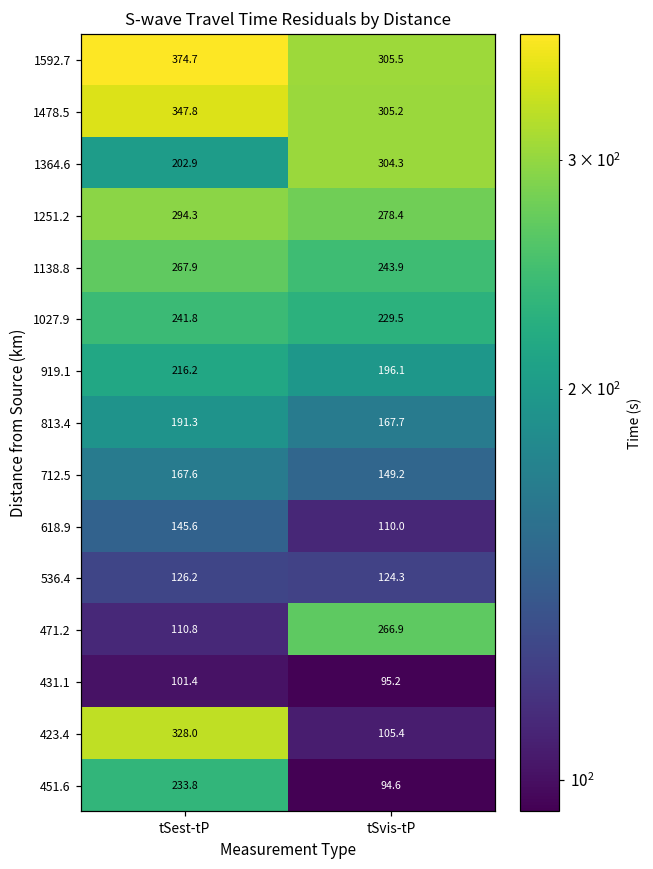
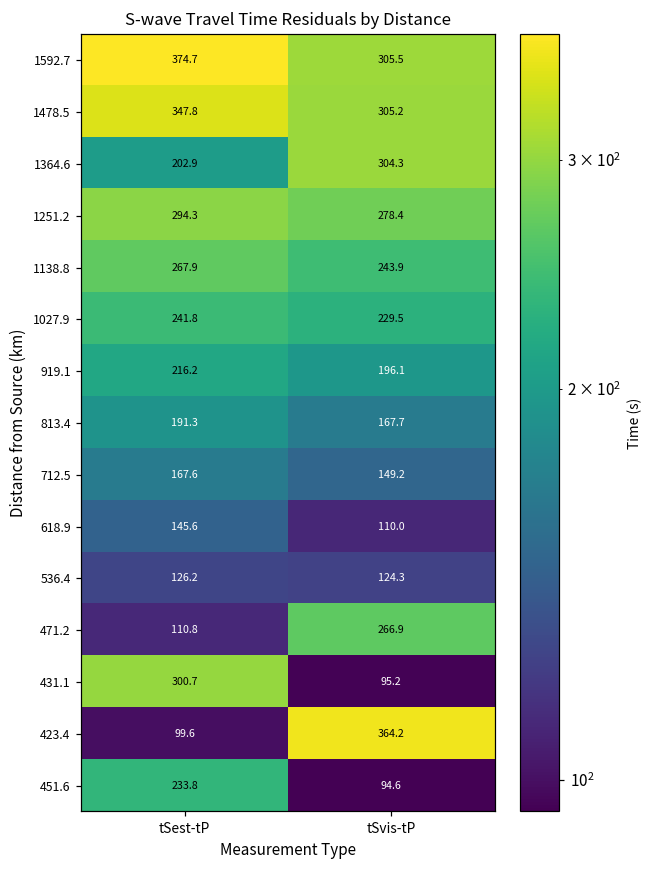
  {
    "1592.7": {
      "tSest-tP": 374.7,
      "tSvis-tP": 305.5
    },
    "1478.5": {
      "tSest-tP": 347.8,
      "tSvis-tP": 305.2
    },
    "1364.6": {
      "tSest-tP": 202.9,
      "tSvis-tP": 304.3
    },
    "1251.2": {
      "tSest-tP": 294.3,
      "tSvis-tP": 278.4
    },
    "1138.8": {
      "tSest-tP": 267.9,
      "tSvis-tP": 243.9
    },
    "1027.9": {
      "tSest-tP": 241.8,
      "tSvis-tP": 229.5
    },
    "919.1": {
      "tSest-tP": 216.2,
      "tSvis-tP": 196.1
    },
    "813.4": {
      "tSest-tP": 191.3,
      "tSvis-tP": 167.7
    },
    "712.5": {
      "tSest-tP": 167.6,
      "tSvis-tP": 149.2
    },
    "618.9": {
      "tSest-tP": 145.6,
      "tSvis-tP": 110.0
    },
    "536.4": {
      "tSest-tP": 126.2,
      "tSvis-tP": 124.3
    },
    "471.2": {
      "tSest-tP": 110.8,
      "tSvis-tP": 266.9
    },
    "431.1": {
-     "tSest-tP": 101.4,
+     "tSest-tP": 300.7,
      "tSvis-tP": 95.2
    },
    "423.4": {
-     "tSest-tP": 328.0,
-     "tSvis-tP": 105.4
+     "tSest-tP": 99.6,
+     "tSvis-tP": 364.2
    },
    "451.6": {
      "tSest-tP": 233.8,
      "tSvis-tP": 94.6
    }
  }
